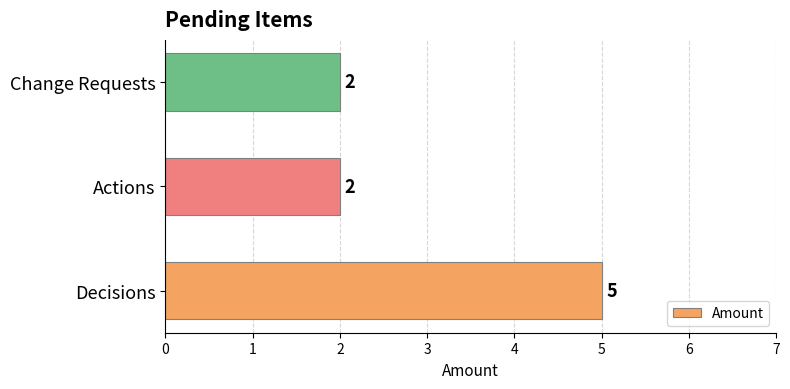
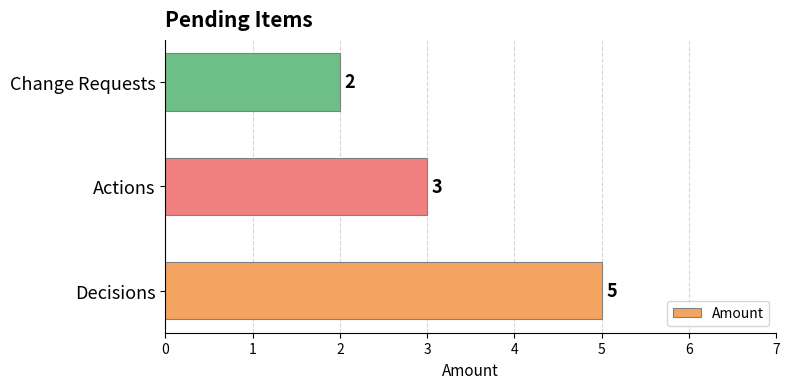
  {
    "Change Requests": 2,
-   "Actions": 2,
+   "Actions": 3,
    "Decisions": 5
  }
